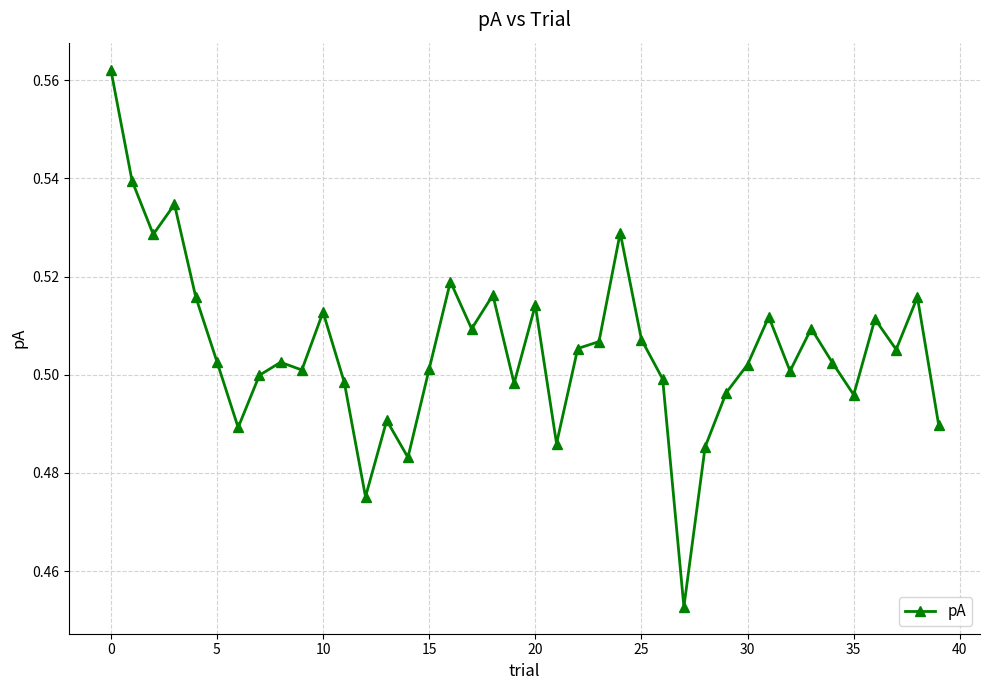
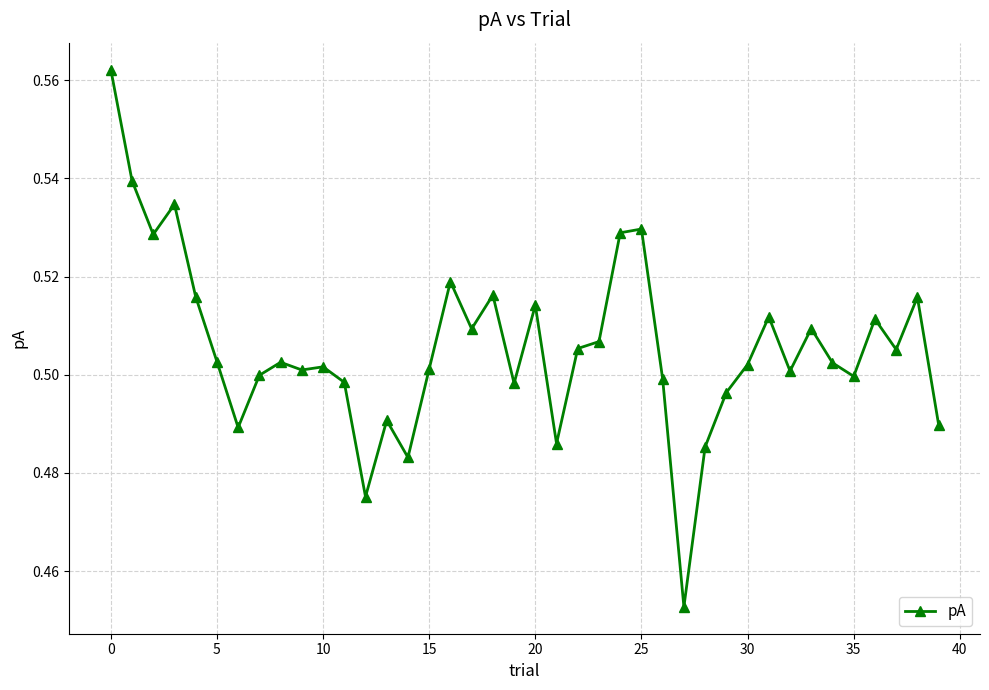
  {
    "0": 0.562,
    "5": 0.503,
-   "10": 0.513,
+   "10": 0.502,
    "15": 0.501,
    "20": 0.514,
-   "25": 0.507,
+   "25": 0.530,
    "30": 0.502,
-   "35": 0.496
+   "35": 0.500
  }
